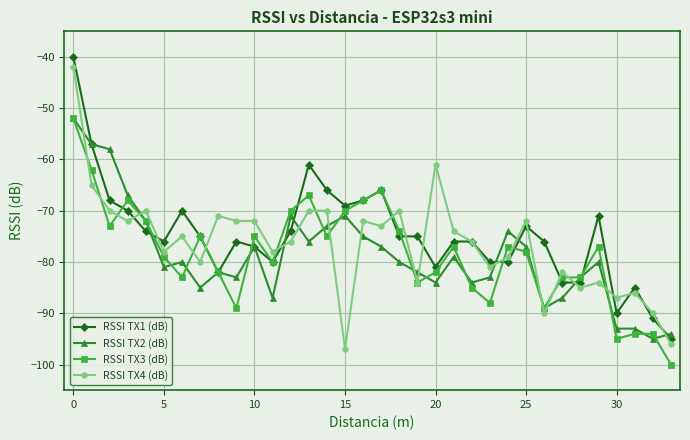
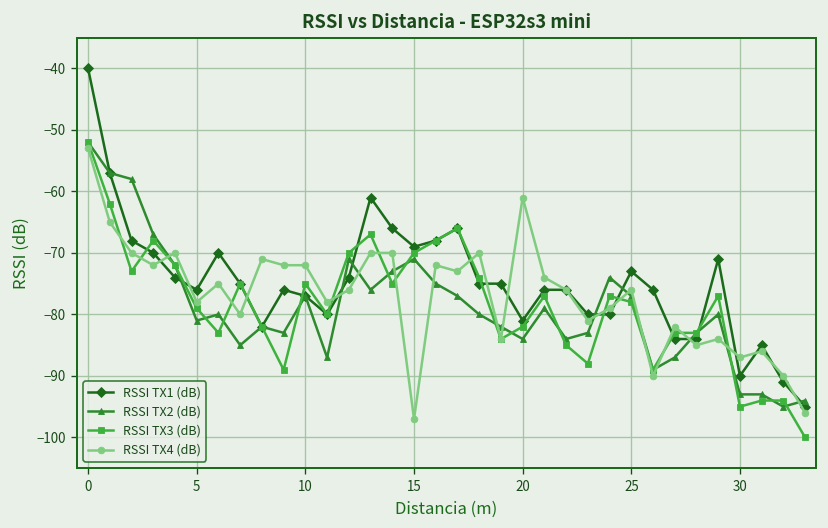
  {
    "RSSI TX4 (dB)": {
-     "0": -42,
+     "0": -53,
      "5": -78,
      "10": -72,
      "15": -97,
      "20": -61,
-     "25": -72,
+     "25": -76,
      "30": -87
    }
  }
